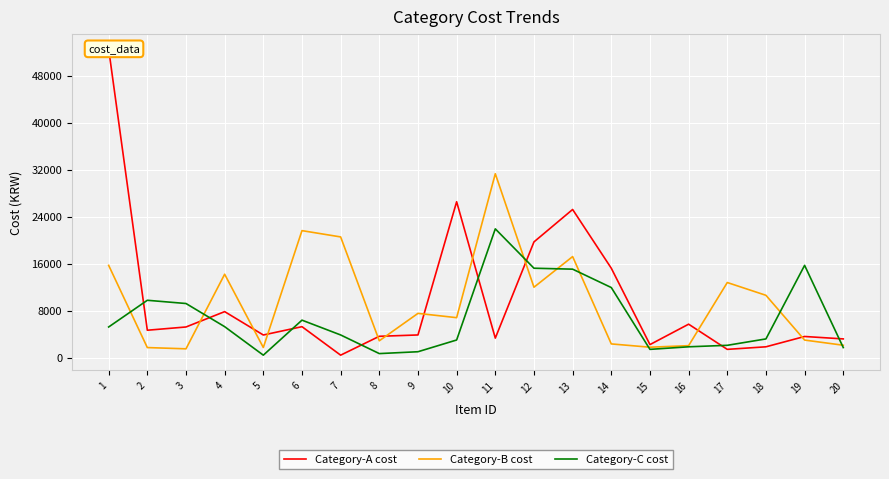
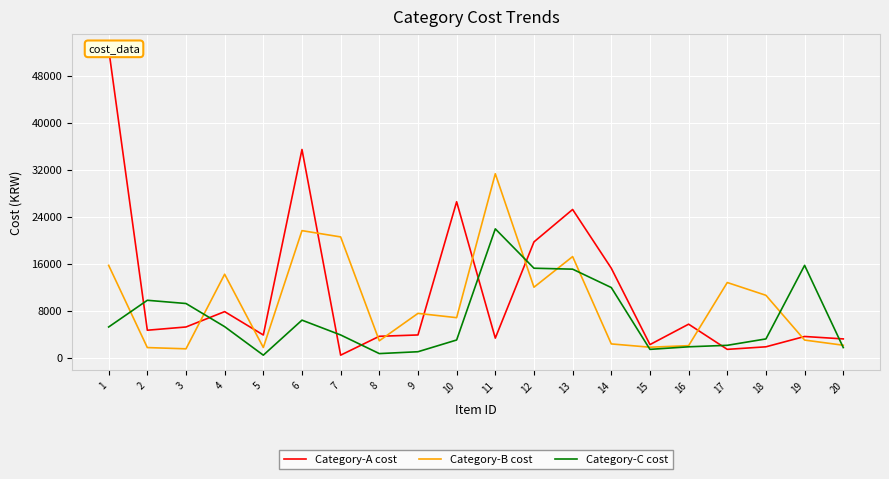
  {
    "Category-A cost": {
      "2": 5000,
      "3": 5000,
      "4": 8000,
      "5": 4000,
-     "6": 5000,
+     "6": 35000,
      "7": 0,
      "8": 4000,
      "9": 4000,
      "10": 27000,
      "11": 3000,
      "12": 20000,
      "13": 25000,
      "14": 15000,
      "15": 2000,
      "16": 6000,
      "17": 1000,
      "18": 2000,
      "19": 4000,
      "20": 3000
    },
    "Category-B cost": {
      "1": 16000,
      "2": 2000,
      "3": 2000,
      "4": 14000,
      "5": 2000,
      "6": 22000,
      "7": 21000,
      "8": 3000,
      "9": 8000,
      "10": 7000,
      "11": 31000,
      "12": 12000,
      "13": 17000,
      "14": 2000,
      "17": 13000,
      "18": 11000,
      "19": 3000
    },
    "Category-C cost": {
      "1": 5000,
      "2": 10000,
      "3": 9000,
      "4": 5000,
      "5": 0,
      "6": 6000,
      "7": 4000,
      "8": 1000,
      "9": 1000,
      "10": 3000,
      "11": 22000,
      "12": 15000,
      "13": 15000,
      "14": 12000,
      "17": 2000,
      "18": 3000,
      "19": 16000
    }
  }
